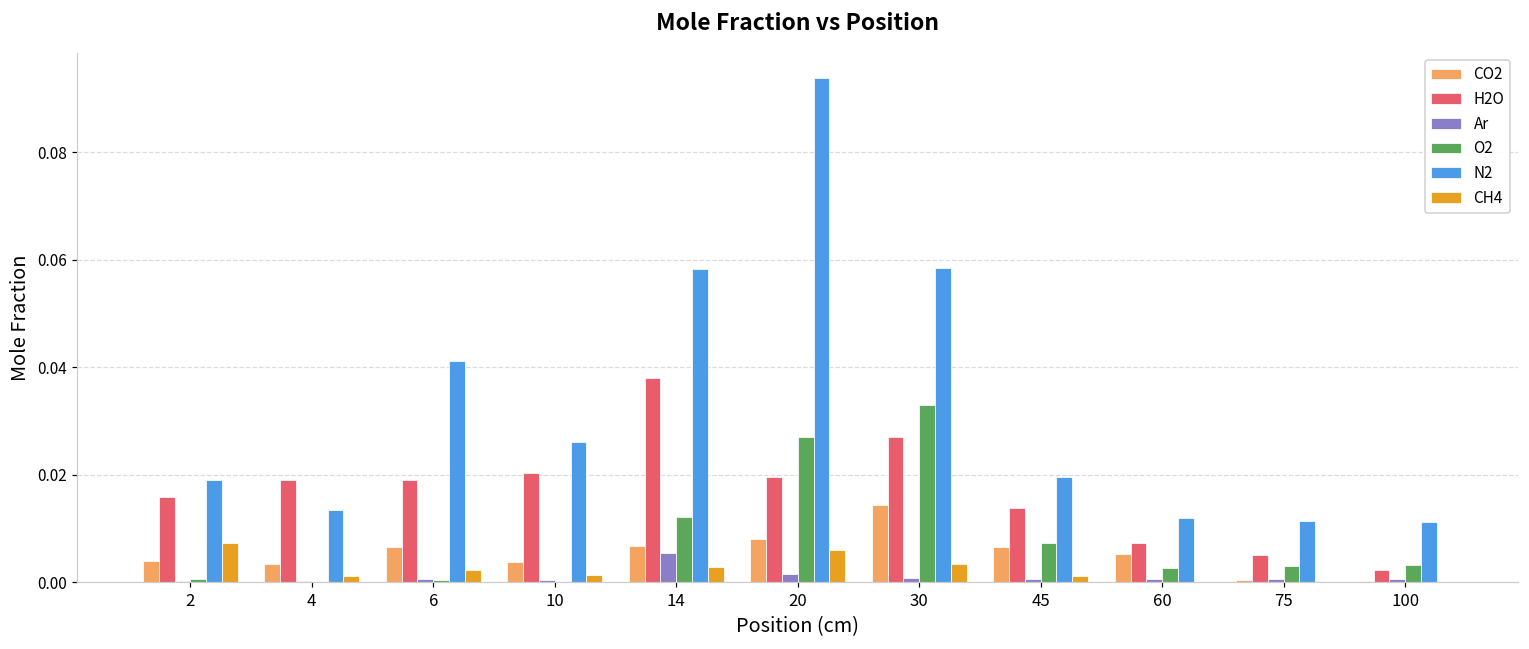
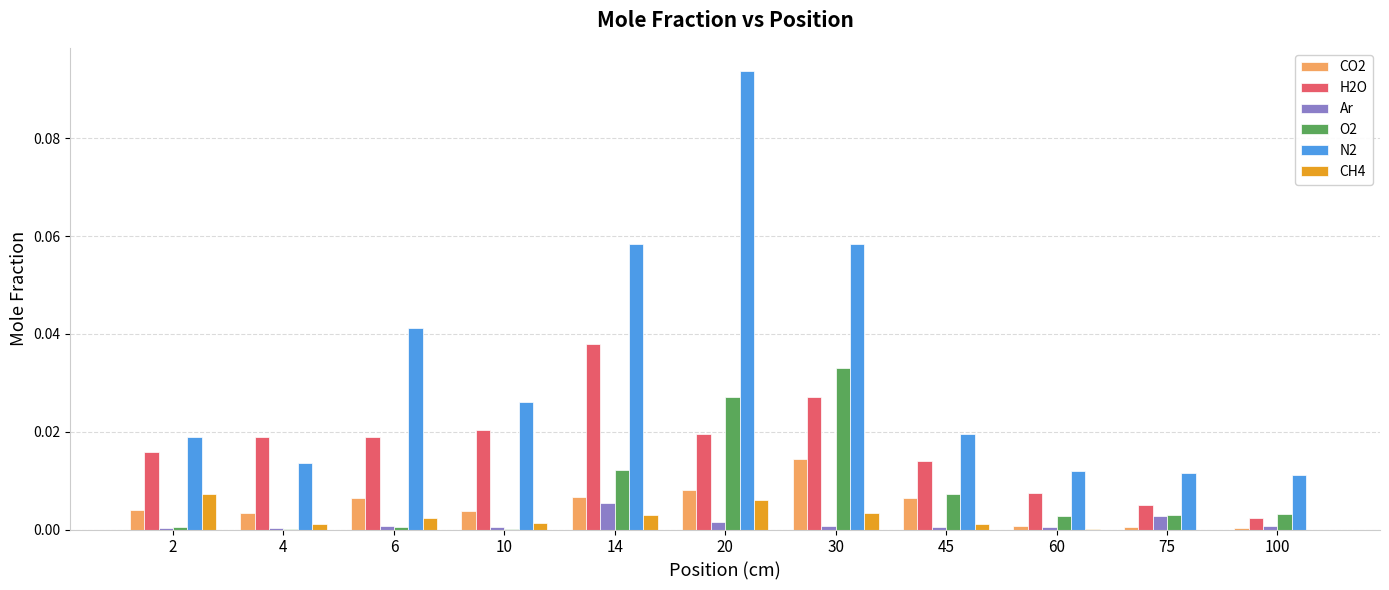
  {
    "CO2": {
      "2": 0.004,
      "4": 0.003,
      "6": 0.007,
      "10": 0.004,
      "14": 0.007,
      "20": 0.008,
      "30": 0.014,
      "45": 0.007,
-     "60": 0.005,
+     "60": 0.001,
      "75": 0.001
    },
    "H2O": {
      "2": 0.016,
      "4": 0.019,
      "6": 0.019,
      "10": 0.020,
      "14": 0.038,
      "20": 0.020,
      "30": 0.027,
      "45": 0.014,
      "60": 0.007,
      "75": 0.005,
      "100": 0.002
    },
    "Ar": {
      "6": 0.001,
      "14": 0.006,
      "20": 0.001,
      "30": 0.001,
      "45": 0.001,
      "60": 0.001,
-     "75": 0.001,
+     "75": 0.003,
      "100": 0.001
    },
    "O2": {
      "2": 0.001,
      "14": 0.012,
      "20": 0.027,
      "30": 0.033,
      "45": 0.007,
      "60": 0.003,
      "75": 0.003,
      "100": 0.003
    },
    "N2": {
      "2": 0.019,
      "4": 0.014,
      "6": 0.041,
      "10": 0.026,
      "14": 0.058,
      "20": 0.094,
      "30": 0.058,
      "45": 0.020,
      "60": 0.012,
      "75": 0.011,
      "100": 0.011
    },
    "CH4": {
      "2": 0.007,
      "4": 0.001,
      "6": 0.002,
      "10": 0.001,
      "14": 0.003,
      "20": 0.006,
      "30": 0.003,
      "45": 0.001
    }
  }
